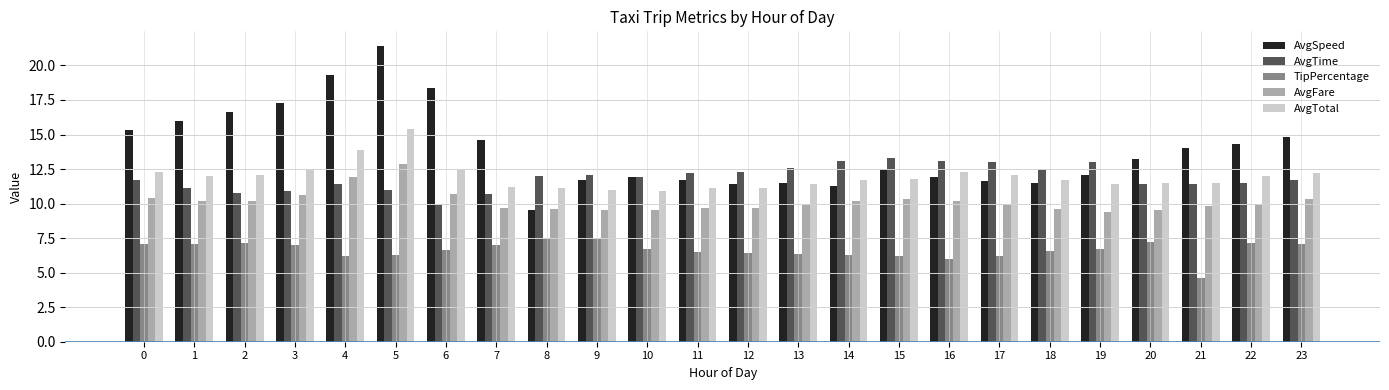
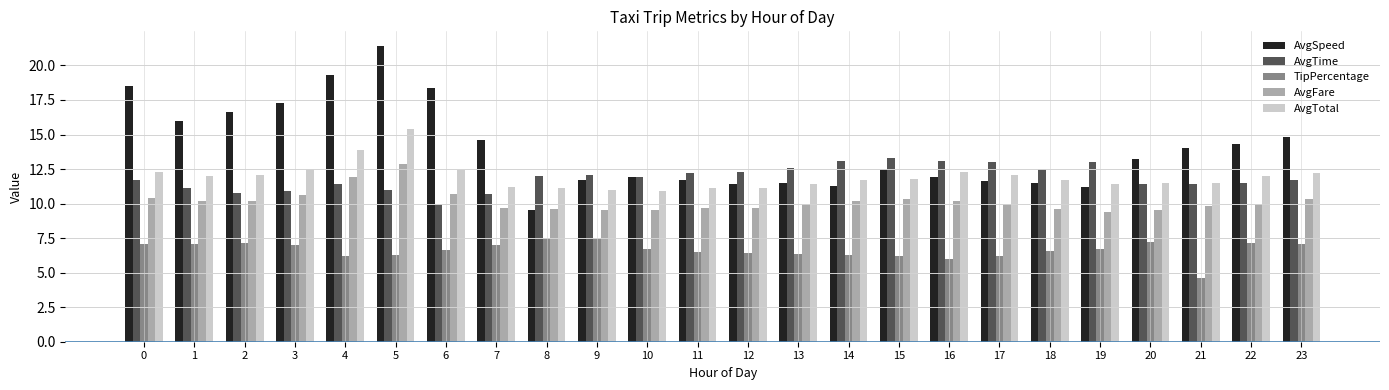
  {
    "AvgSpeed": {
-     "0": 15.3,
+     "0": 18.5,
      "1": 16.0,
      "2": 16.6,
      "3": 17.3,
      "4": 19.3,
      "5": 21.4,
      "6": 18.4,
      "7": 14.6,
      "8": 9.5,
      "9": 11.7,
      "10": 11.9,
      "11": 11.7,
      "12": 11.4,
      "13": 11.5,
      "14": 11.3,
      "15": 12.5,
      "16": 11.9,
      "17": 11.6,
      "18": 11.5,
-     "19": 12.1,
+     "19": 11.2,
      "20": 13.2,
      "21": 14.0,
      "22": 14.3,
      "23": 14.8
    },
    "AvgTime": {
      "0": 11.7,
      "1": 11.1,
      "2": 10.8,
      "3": 10.9,
      "4": 11.4,
      "5": 11.0,
      "6": 10.0,
      "7": 10.7,
      "8": 12.0,
      "9": 12.1,
      "10": 11.9,
      "11": 12.2,
      "12": 12.3,
      "13": 12.6,
      "14": 13.1,
      "15": 13.3,
      "16": 13.1,
      "17": 13.0,
      "18": 12.5,
      "19": 13.0,
      "20": 11.4,
      "21": 11.4,
      "22": 11.5,
      "23": 11.7
    }
  }
